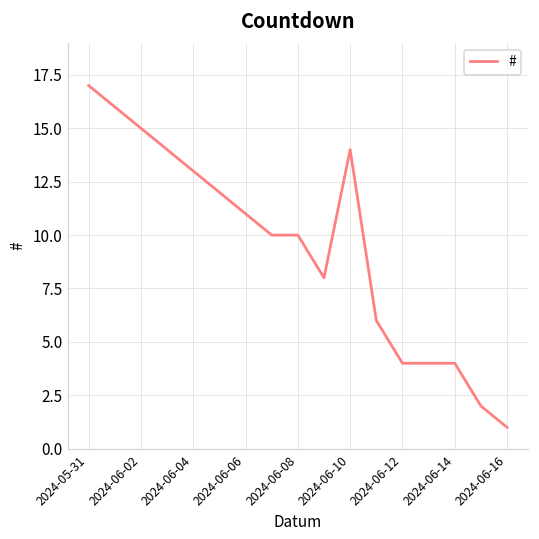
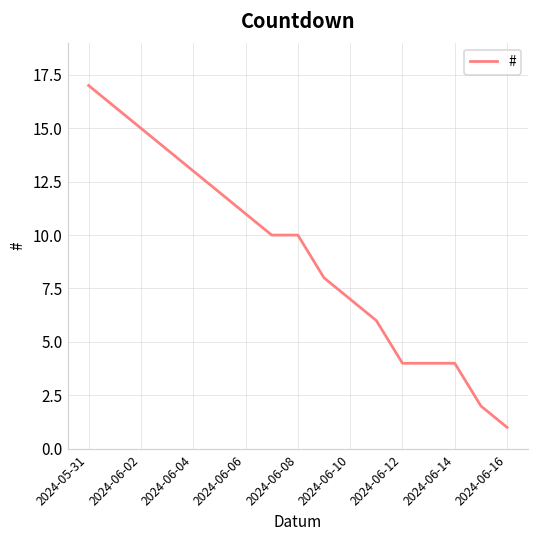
  {
    "2024-05-31": 17,
    "2024-06-02": 15,
    "2024-06-04": 13,
    "2024-06-06": 11,
    "2024-06-08": 10,
-   "2024-06-10": 14,
+   "2024-06-10": 7,
    "2024-06-12": 4,
    "2024-06-14": 4,
    "2024-06-16": 1
  }
